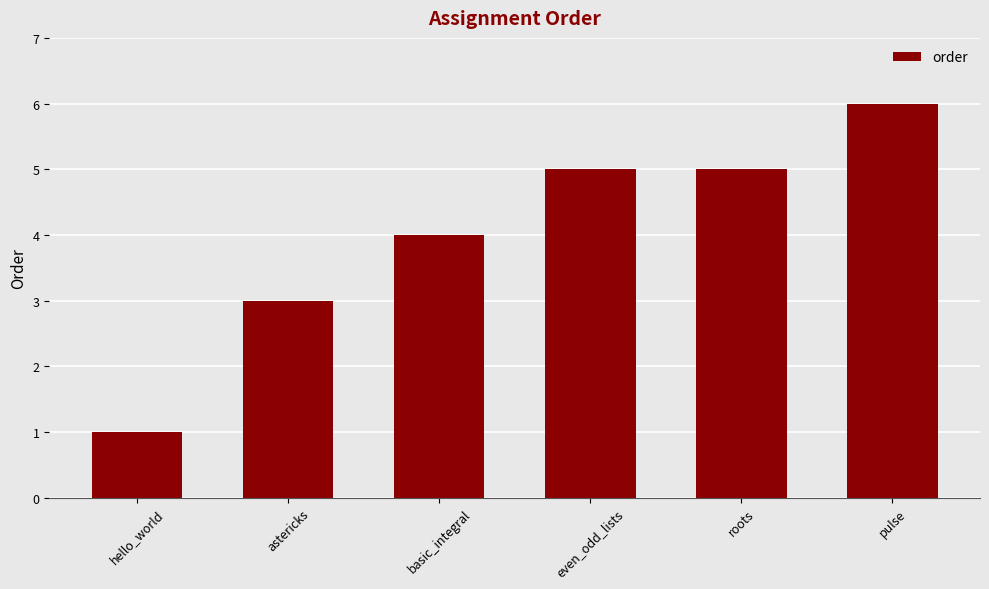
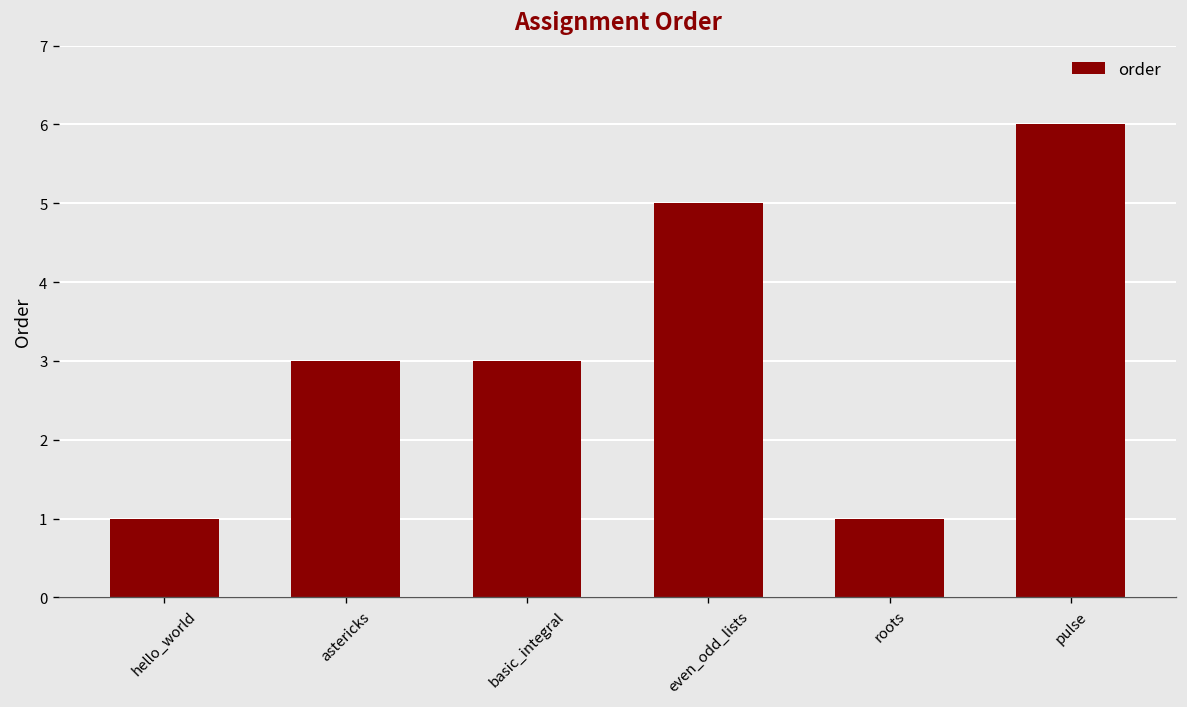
  {
    "hello_world": 1,
    "astericks": 3,
-   "basic_integral": 4,
+   "basic_integral": 3,
    "even_odd_lists": 5,
-   "roots": 5,
+   "roots": 1,
    "pulse": 6
  }
